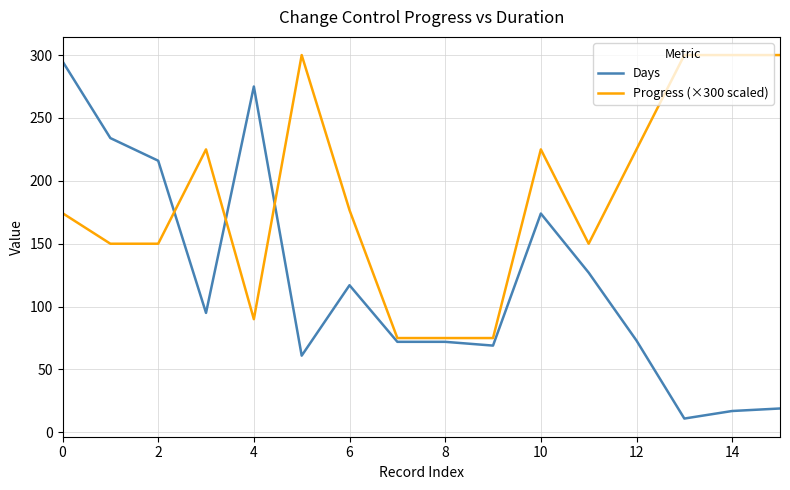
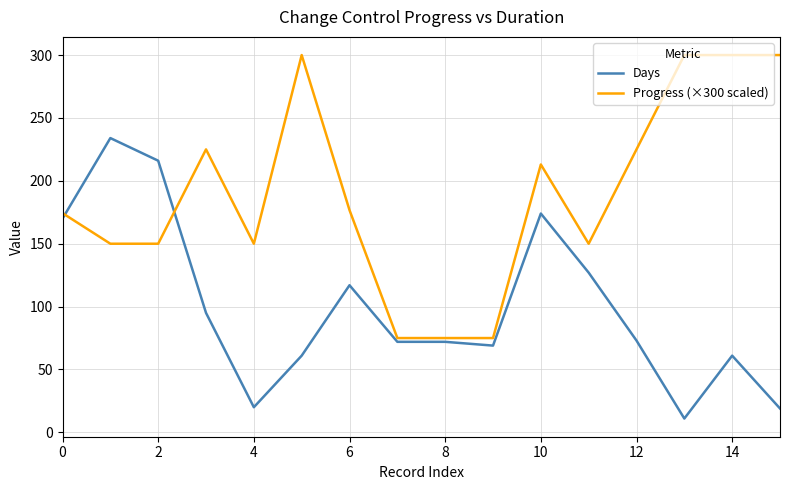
  {
    "Days": {
-     "0": 295,
+     "0": 170,
      "2": 216,
-     "4": 275,
+     "4": 20,
      "6": 117,
      "8": 72,
      "10": 174,
      "12": 73,
-     "14": 17
+     "14": 61
    },
    "Progress (×300 scaled)": {
      "0": 174,
      "2": 150,
-     "4": 90,
+     "4": 150,
      "6": 177,
      "8": 75,
-     "10": 225,
+     "10": 213,
      "12": 225
    }
  }
